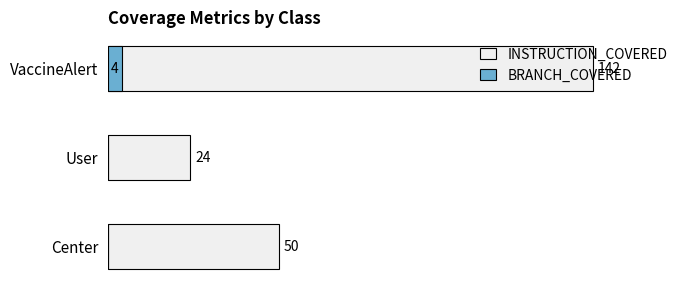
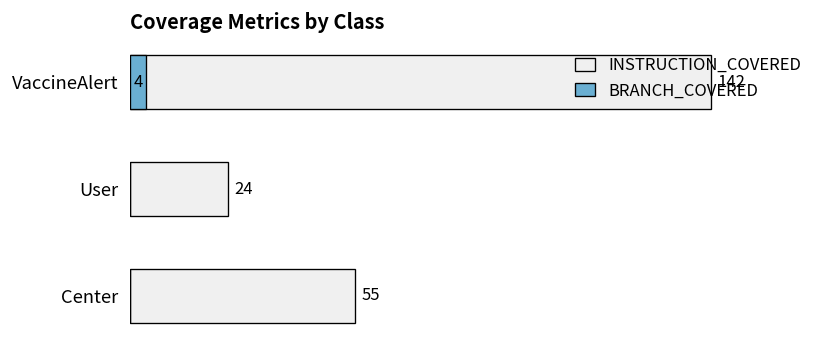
  {
    "INSTRUCTION_COVERED": {
      "VaccineAlert": 142,
      "User": 24,
-     "Center": 50
+     "Center": 55
    }
  }
